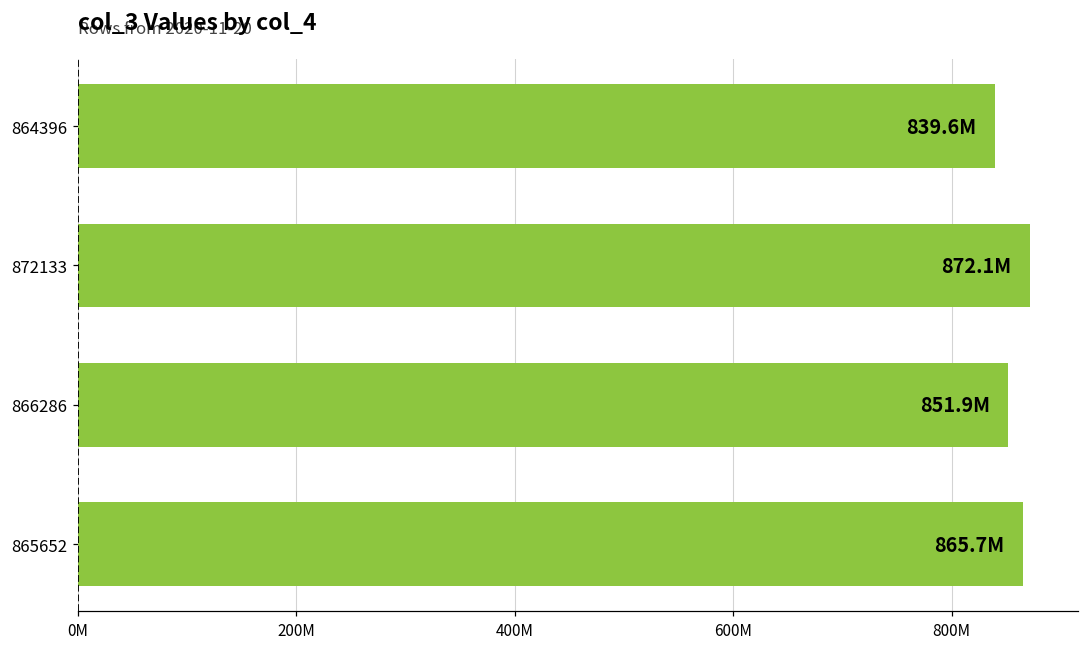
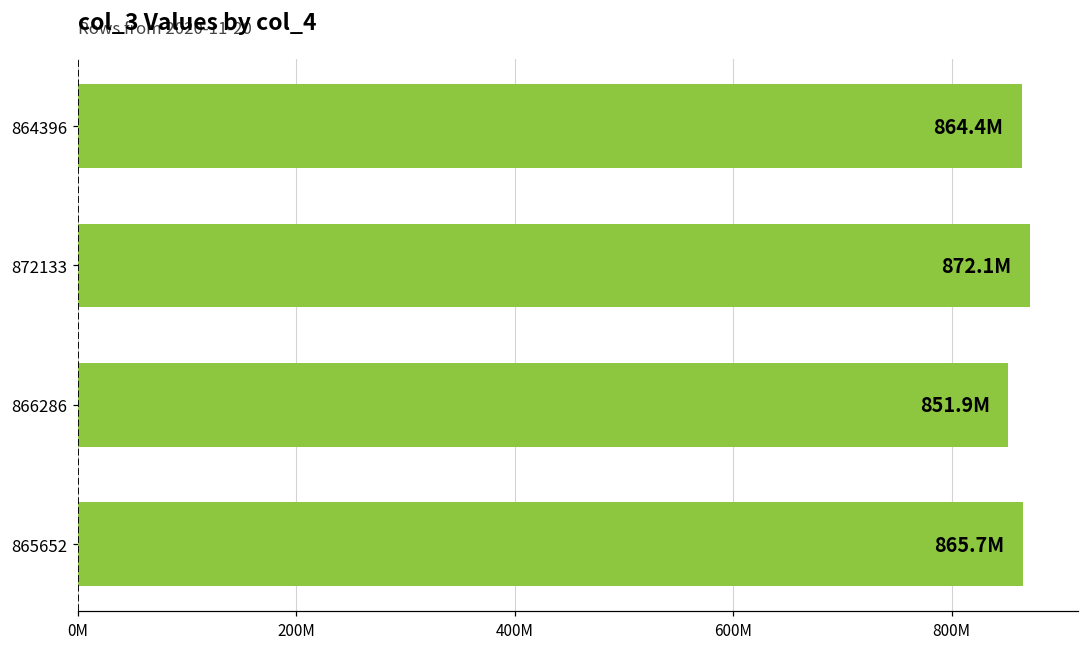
  {
-   "864396": "839.6M",
+   "864396": "864.4M",
    "872133": "872.1M",
    "866286": "851.9M",
    "865652": "865.7M"
  }
